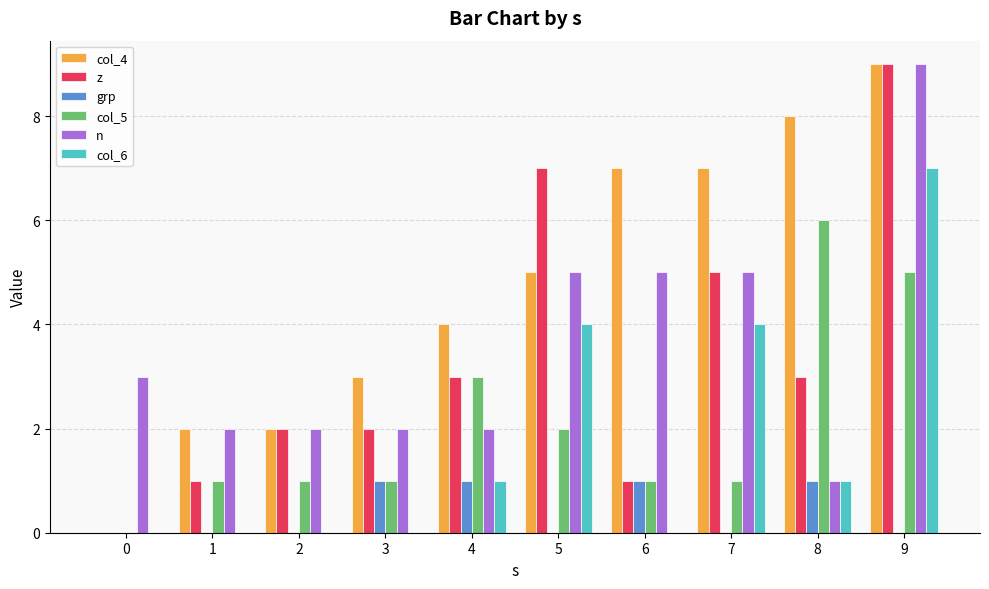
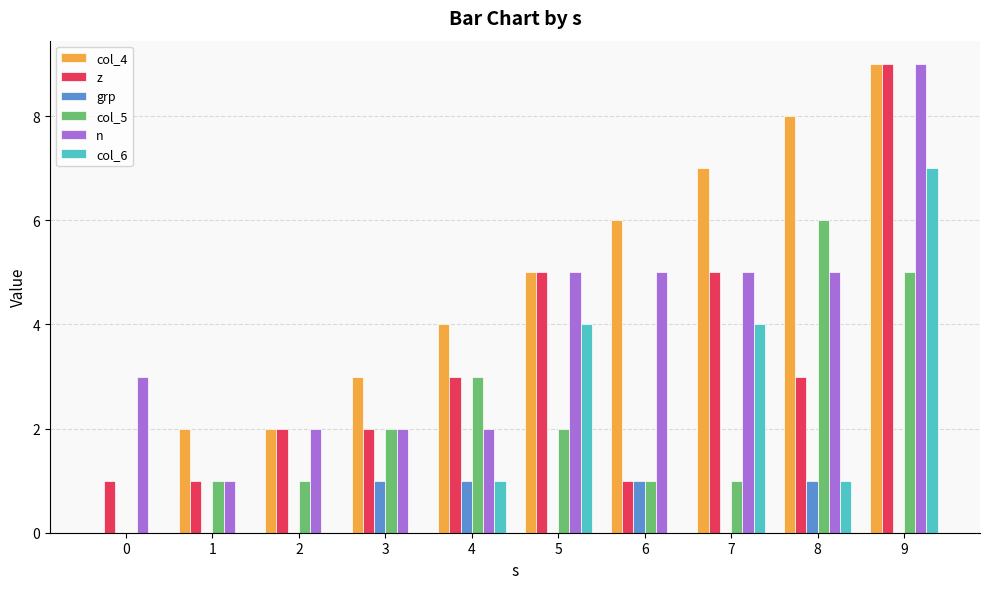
  {
    "col_4": {
      "0": 0,
      "1": 2,
      "2": 2,
      "3": 3,
      "4": 4,
      "5": 5,
-     "6": 7,
+     "6": 6,
      "7": 7,
      "8": 8,
      "9": 9
    },
    "z": {
-     "0": 0,
+     "0": 1,
      "1": 1,
      "2": 2,
      "3": 2,
      "4": 3,
-     "5": 7,
+     "5": 5,
      "6": 1,
      "7": 5,
      "8": 3,
      "9": 9
    },
    "col_5": {
      "0": 0,
      "1": 1,
      "2": 1,
-     "3": 1,
+     "3": 2,
      "4": 3,
      "5": 2,
      "6": 1,
      "7": 1,
      "8": 6,
      "9": 5
    },
    "n": {
      "0": 3,
-     "1": 2,
+     "1": 1,
      "2": 2,
      "3": 2,
      "4": 2,
      "5": 5,
      "6": 5,
      "7": 5,
-     "8": 1,
+     "8": 5,
      "9": 9
    }
  }
